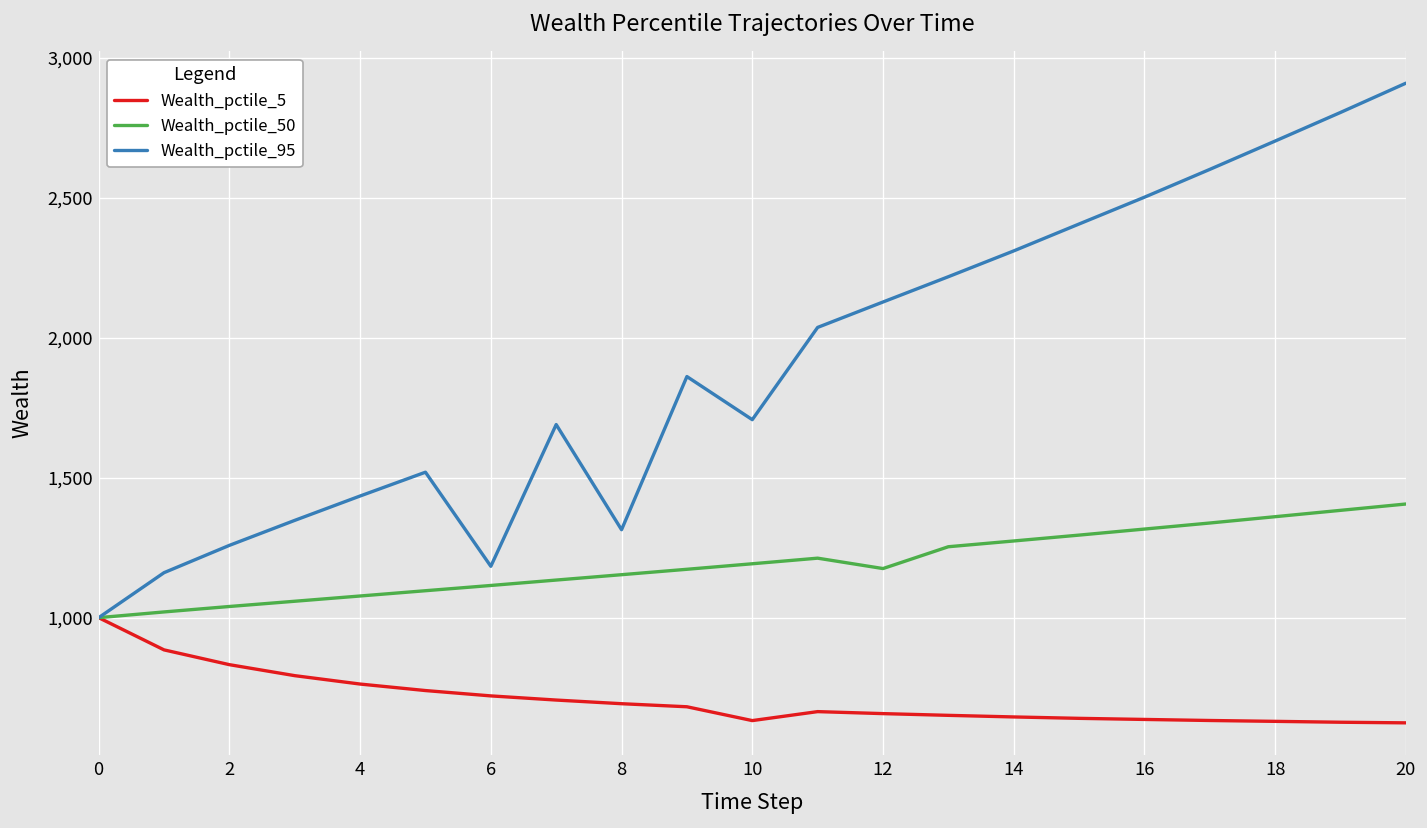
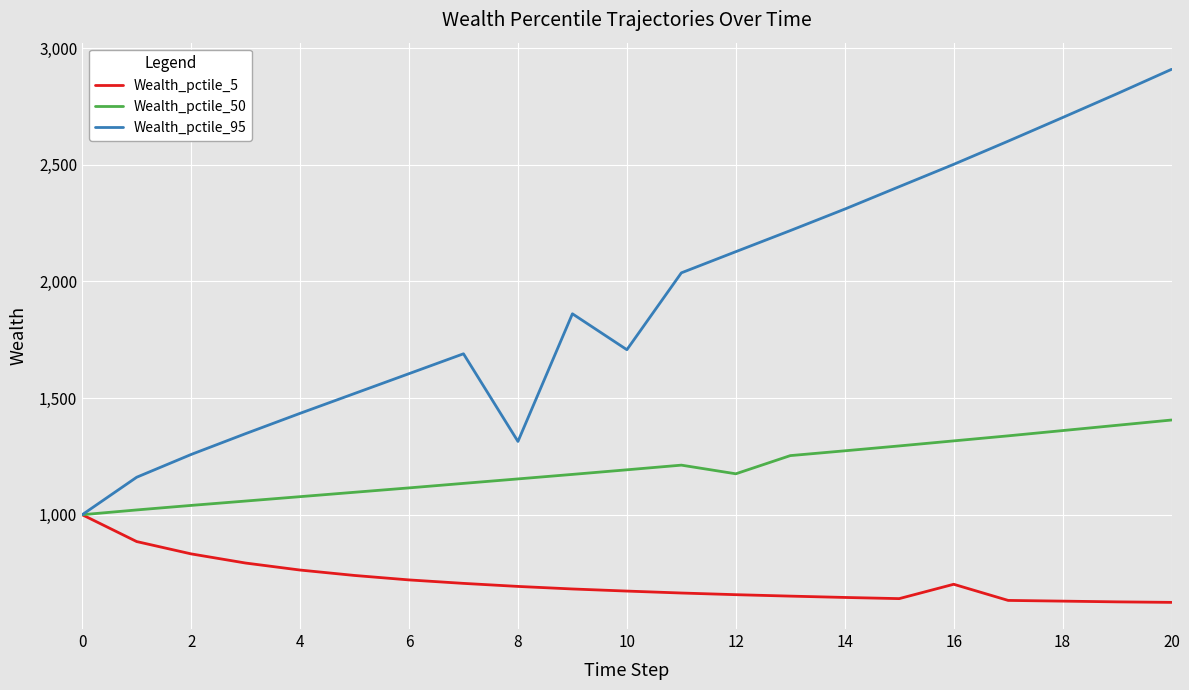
  {
    "Wealth_pctile_5": {
      "2": "830",
      "4": "760",
      "6": "720",
      "8": "690",
-     "10": "630",
+     "10": "670",
      "12": "660",
      "14": "650",
-     "16": "640",
+     "16": "700",
      "18": "630",
      "20": "620"
    },
    "Wealth_pctile_50": {
      "2": "1,040",
      "4": "1,080",
      "6": "1,120",
      "8": "1,150",
      "10": "1,190",
      "12": "1,180",
      "14": "1,270",
      "16": "1,320",
      "18": "1,360",
      "20": "1,410"
    },
    "Wealth_pctile_95": {
      "2": "1,260",
      "4": "1,430",
-     "6": "1,180",
+     "6": "1,600",
      "8": "1,310",
      "10": "1,710",
      "12": "2,130",
      "14": "2,310",
      "16": "2,500",
      "18": "2,700",
      "20": "2,910"
    }
  }
